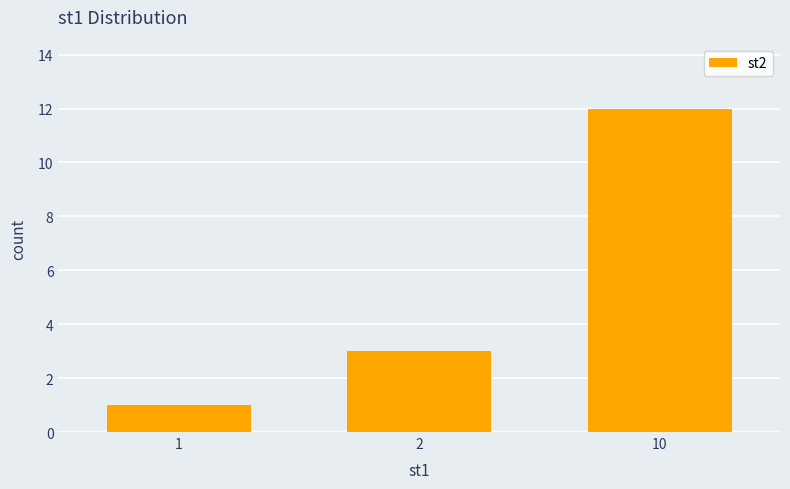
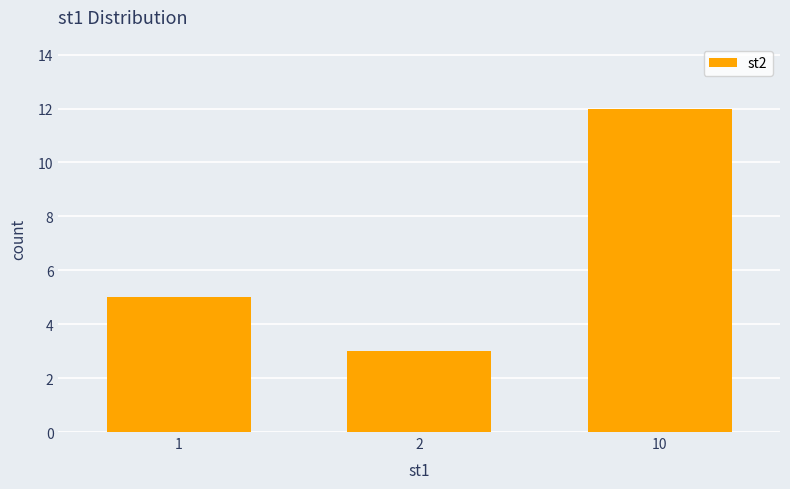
  {
-   "1": 1,
+   "1": 5,
    "2": 3,
    "10": 12
  }
